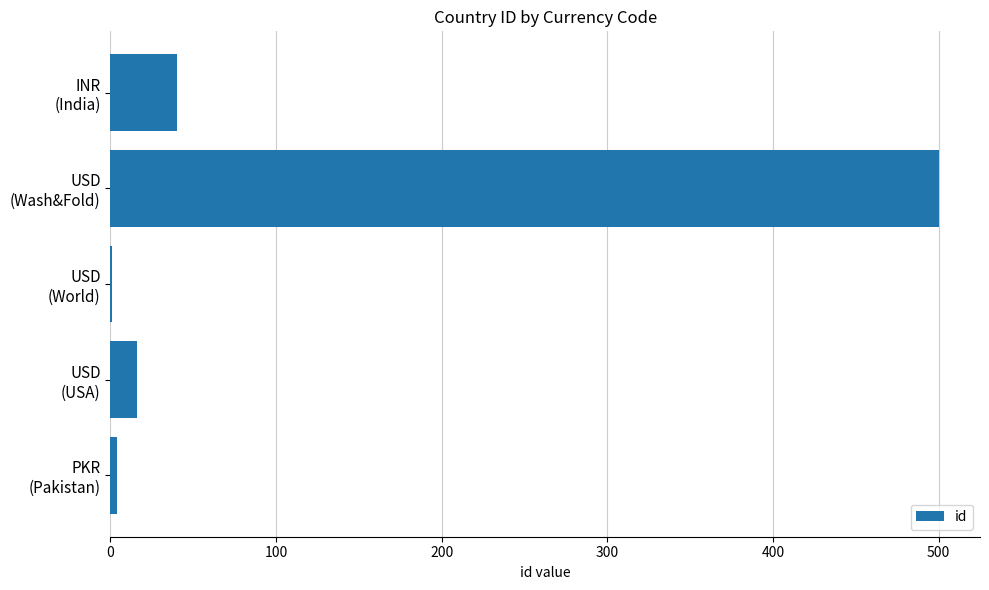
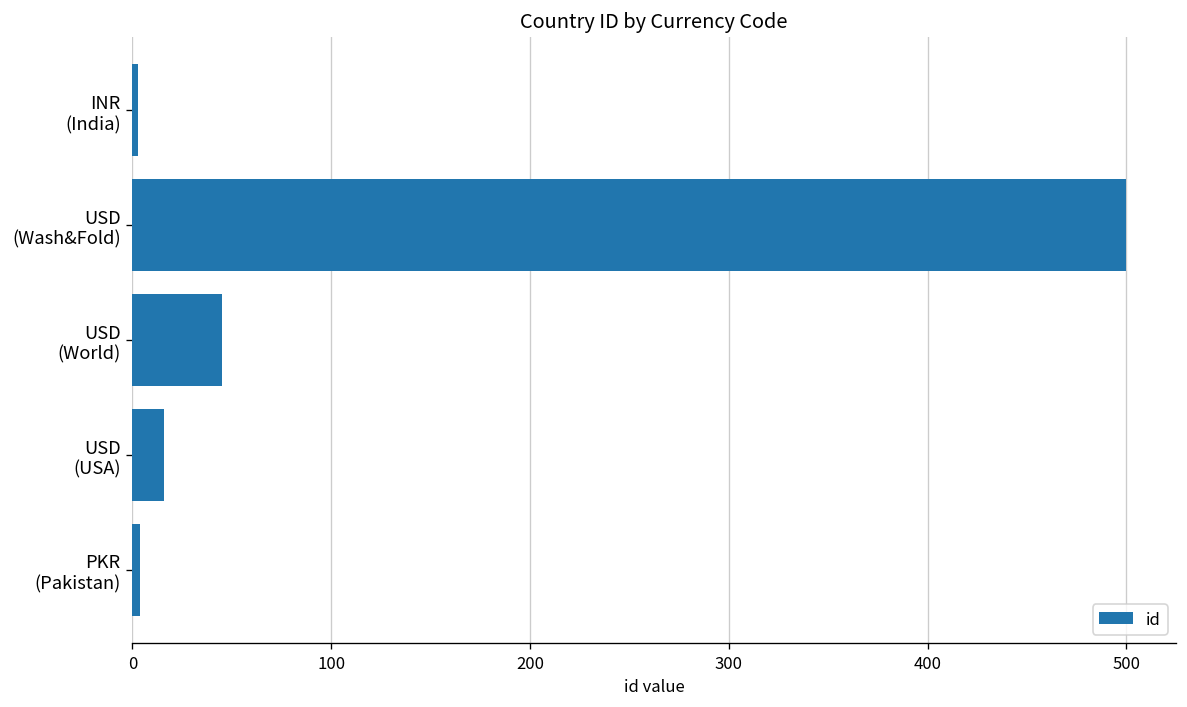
  {
-   "INR (India)": 40,
+   "INR (India)": 3,
    "USD (Wash&Fold)": 500,
-   "USD (World)": 1,
+   "USD (World)": 45,
    "USD (USA)": 16,
    "PKR (Pakistan)": 4
  }
